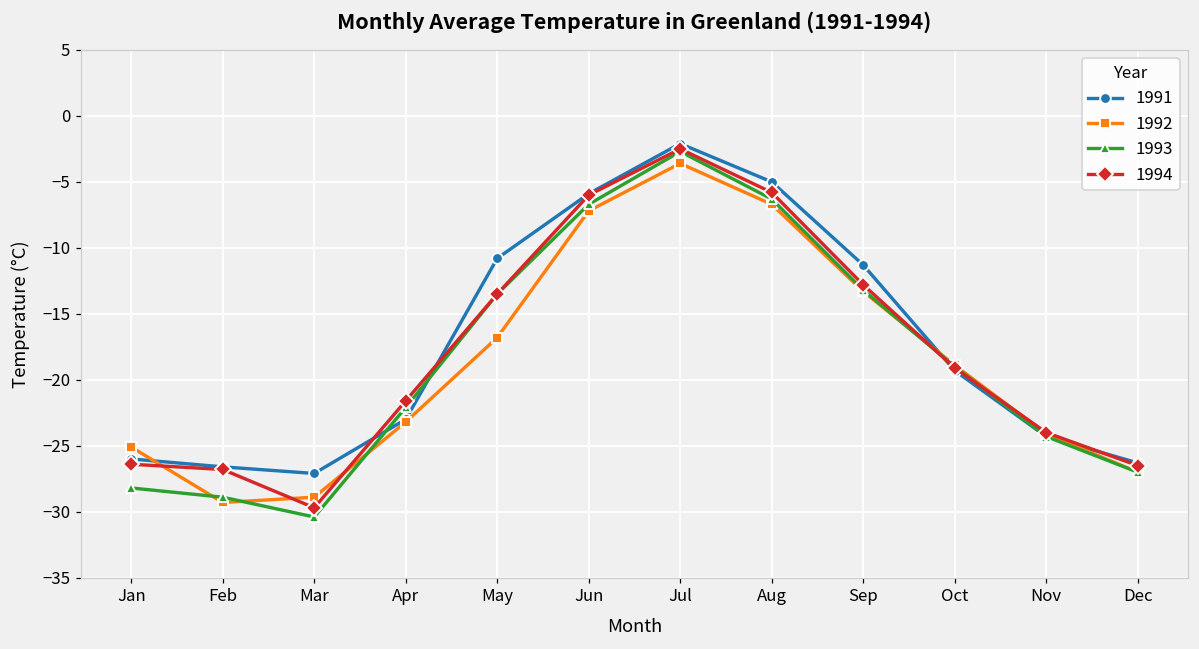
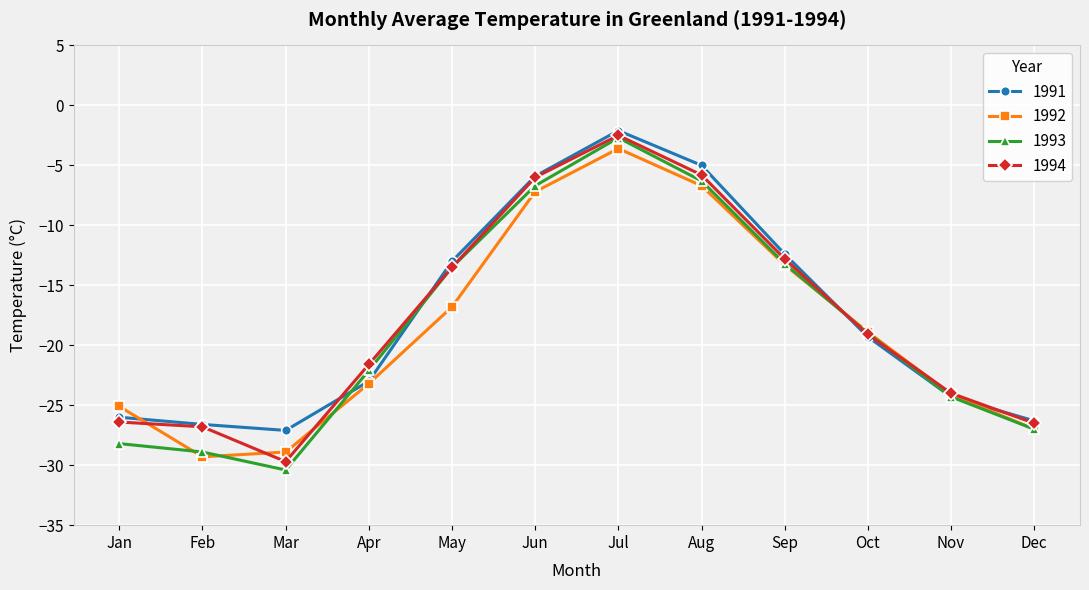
  {
    "1991": {
      "Jan": -26.0,
      "Mar": -27.1,
-     "May": -10.8,
+     "May": -13.0,
      "Jul": -2.1,
      "Aug": -5.0,
-     "Sep": -11.3
+     "Sep": -12.4
    },
    "1992": {
      "Jan": -25.1,
      "Feb": -29.3,
      "Mar": -28.9,
      "May": -16.8,
      "Jun": -7.2,
      "Jul": -3.6,
      "Aug": -6.7
    },
    "1993": {
      "Jan": -28.2,
      "Feb": -28.9,
      "Mar": -30.4,
      "Apr": -22.1,
      "Jun": -6.7,
      "Aug": -6.3
    },
    "1994": {
      "Jan": -26.4,
      "Mar": -29.7,
      "Apr": -21.6,
      "Aug": -5.8,
      "Sep": -12.8
    }
  }
